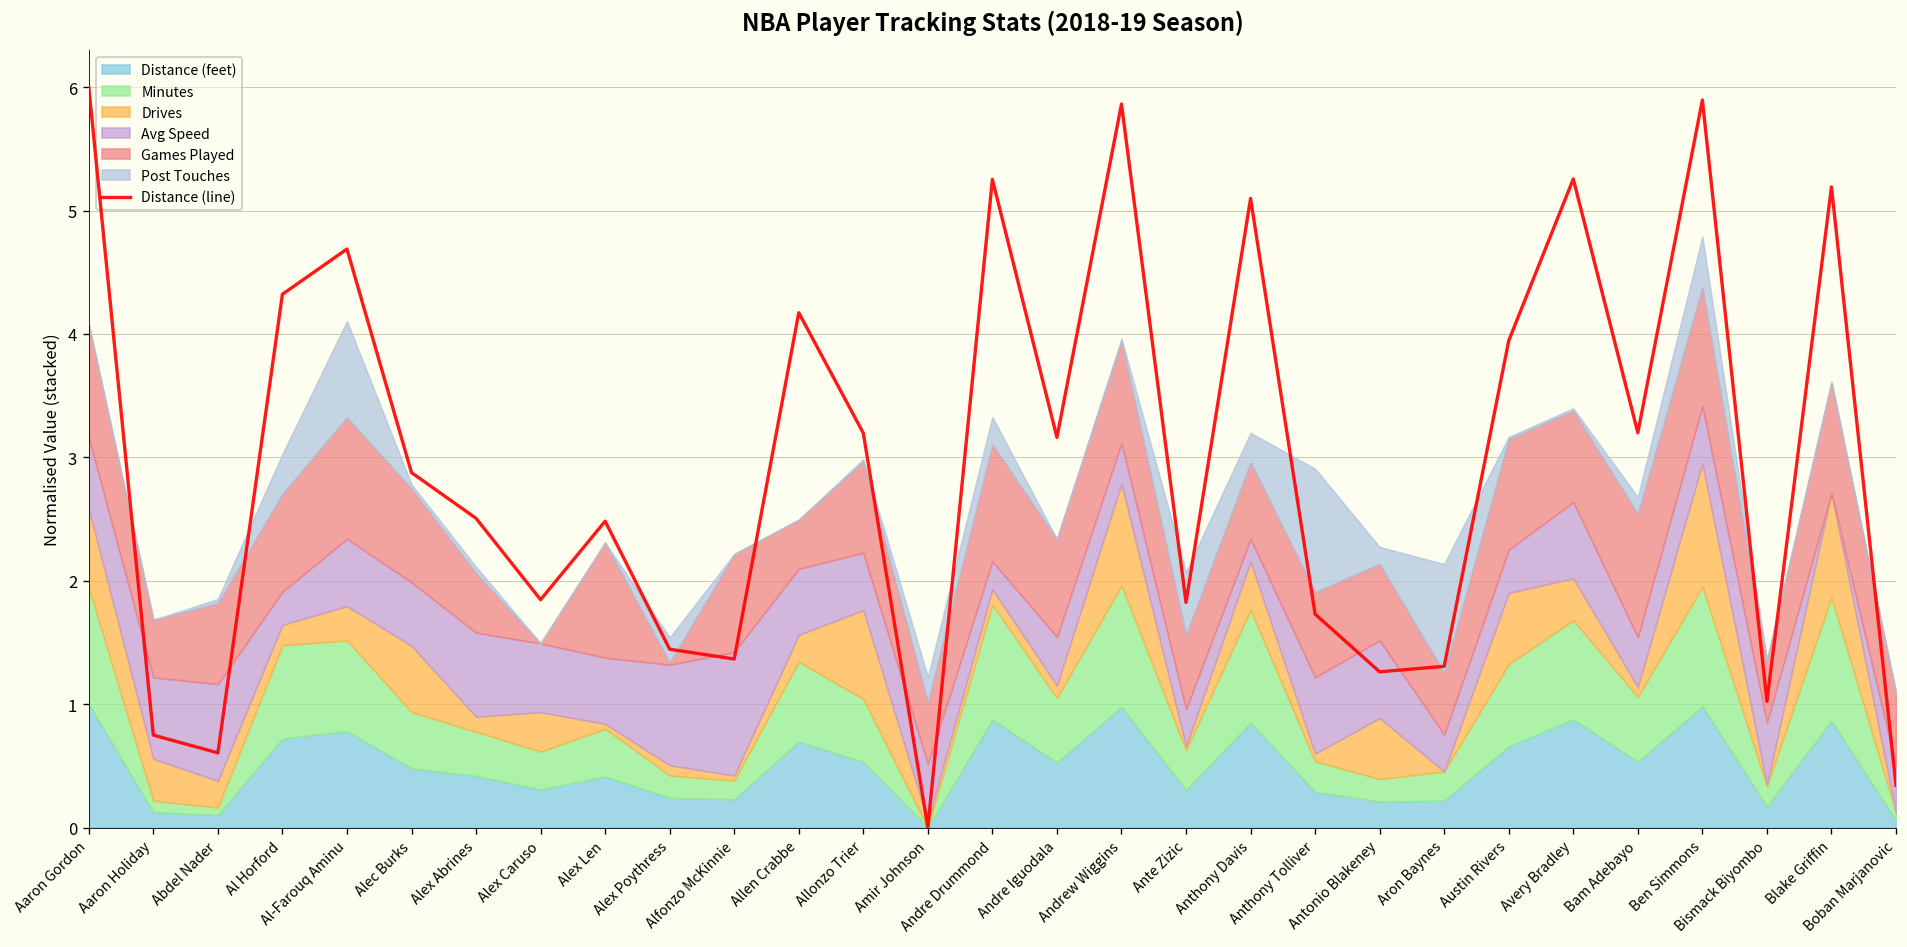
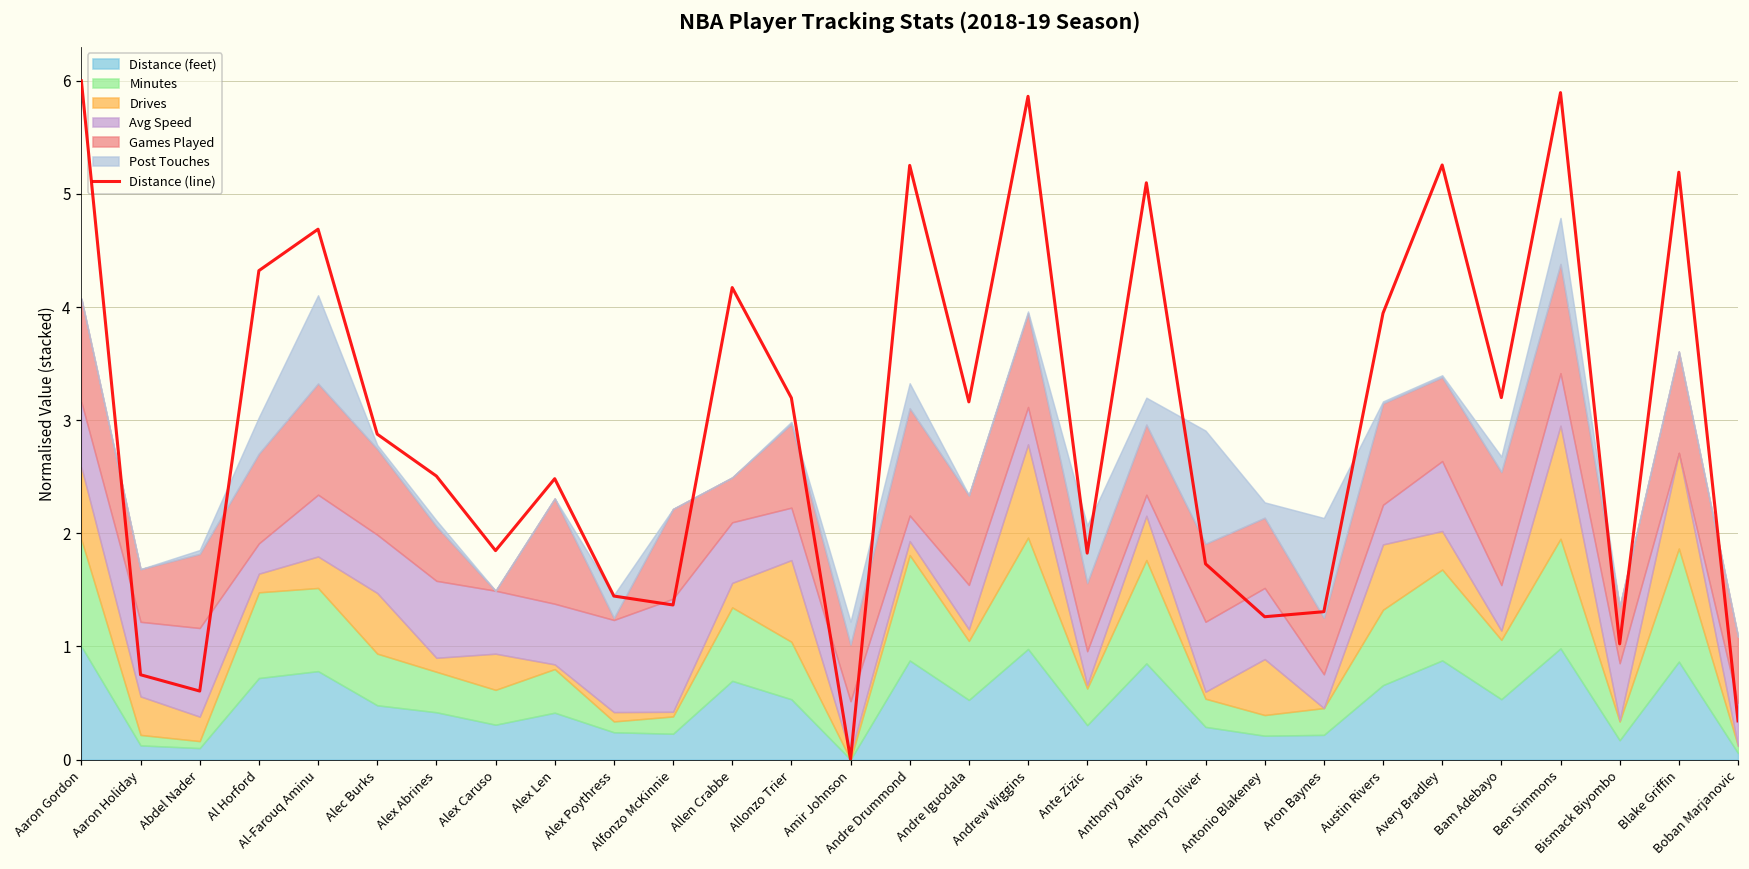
  {
    "Distance (line)": {
      "Aaron Gordon": 6.00,
      "Aaron Holiday": 0.75,
      "Abdel Nader": 0.61,
      "Al Horford": 4.32,
      "Al-Farouq Aminu": 4.69,
      "Alec Burks": 2.88,
      "Alex Abrines": 2.51,
      "Alex Caruso": 1.85,
      "Alex Len": 2.48,
      "Alfonzo McKinnie": 1.37,
      "Allen Crabbe": 4.17,
      "Allonzo Trier": 3.20,
      "Andre Drummond": 5.25,
      "Andre Iguodala": 3.16,
      "Andrew Wiggins": 5.86,
      "Ante Zizic": 1.82,
      "Anthony Davis": 5.10,
      "Anthony Tolliver": 1.73,
      "Antonio Blakeney": 1.26,
      "Aron Baynes": 1.31,
      "Austin Rivers": 3.95,
      "Avery Bradley": 5.26,
      "Bam Adebayo": 3.20,
      "Ben Simmons": 5.90,
      "Bismack Biyombo": 1.02,
      "Blake Griffin": 5.19,
      "Boban Marjanovic": 0.34
    },
    "Minutes": {
      "Aaron Gordon": 0.94,
      "Aaron Holiday": 0.09,
      "Abdel Nader": 0.06,
      "Al Horford": 0.76,
      "Al-Farouq Aminu": 0.74,
      "Alec Burks": 0.46,
      "Alex Abrines": 0.36,
      "Alex Caruso": 0.31,
      "Alex Len": 0.39,
-     "Alex Poythress": 0.18,
+     "Alex Poythress": 0.10,
      "Alfonzo McKinnie": 0.15,
      "Allen Crabbe": 0.65,
      "Allonzo Trier": 0.51,
      "Andre Drummond": 0.93,
      "Andre Iguodala": 0.52,
      "Andrew Wiggins": 0.98,
      "Ante Zizic": 0.32,
      "Anthony Davis": 0.91,
      "Anthony Tolliver": 0.25,
      "Antonio Blakeney": 0.18,
      "Austin Rivers": 0.67,
      "Avery Bradley": 0.80,
      "Bam Adebayo": 0.52,
      "Ben Simmons": 0.97,
      "Blake Griffin": 1.00
    },
    "Drives": {
      "Aaron Gordon": 0.64,
      "Aaron Holiday": 0.34,
      "Abdel Nader": 0.22,
      "Al Horford": 0.16,
      "Al-Farouq Aminu": 0.28,
      "Alec Burks": 0.54,
      "Alex Abrines": 0.12,
      "Alex Caruso": 0.32,
      "Alex Len": 0.04,
      "Alex Poythress": 0.08,
      "Alfonzo McKinnie": 0.04,
      "Allen Crabbe": 0.22,
      "Allonzo Trier": 0.72,
      "Amir Johnson": 0.05,
      "Andre Drummond": 0.12,
      "Andre Iguodala": 0.10,
      "Andrew Wiggins": 0.82,
      "Ante Zizic": 0.03,
      "Anthony Davis": 0.39,
      "Anthony Tolliver": 0.06,
      "Antonio Blakeney": 0.49,
      "Austin Rivers": 0.58,
      "Avery Bradley": 0.34,
      "Bam Adebayo": 0.08,
      "Ben Simmons": 1.00
    },
    "Games Played": {
      "Abdel Nader": 0.66,
      "Al Horford": 0.79,
      "Al-Farouq Aminu": 0.98,
      "Alec Burks": 0.76,
      "Alex Abrines": 0.48,
      "Amir Johnson": 0.50,
      "Andre Drummond": 0.95,
      "Ante Zizic": 0.60,
      "Anthony Davis": 0.62,
      "Anthony Tolliver": 0.69,
      "Antonio Blakeney": 0.62,
      "Aron Baynes": 0.50,
      "Bam Adebayo": 1.00,
      "Ben Simmons": 0.97
    }
  }
